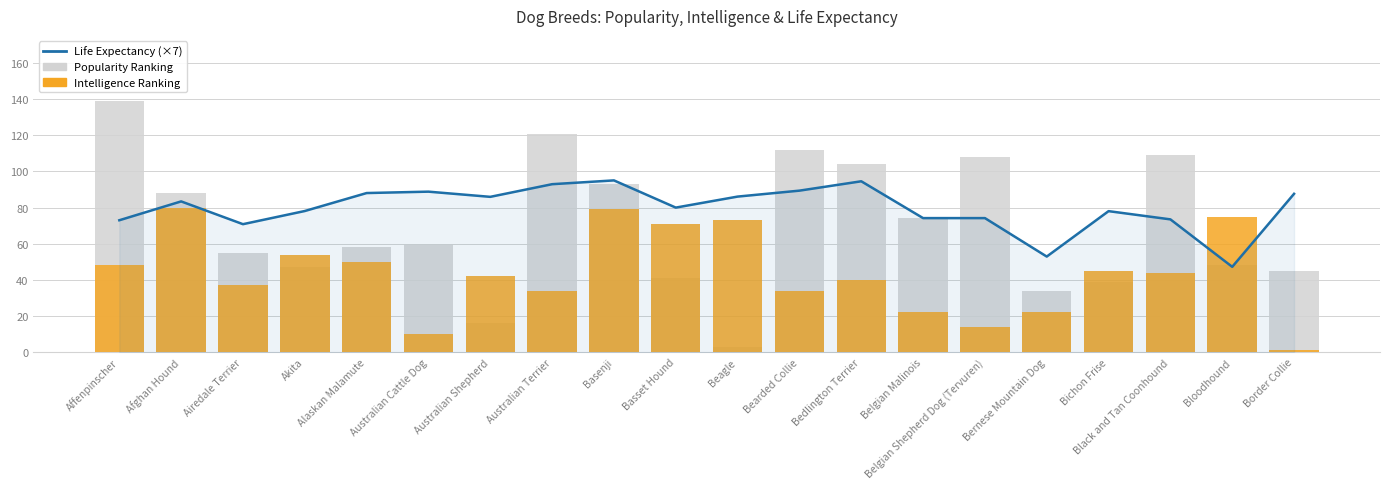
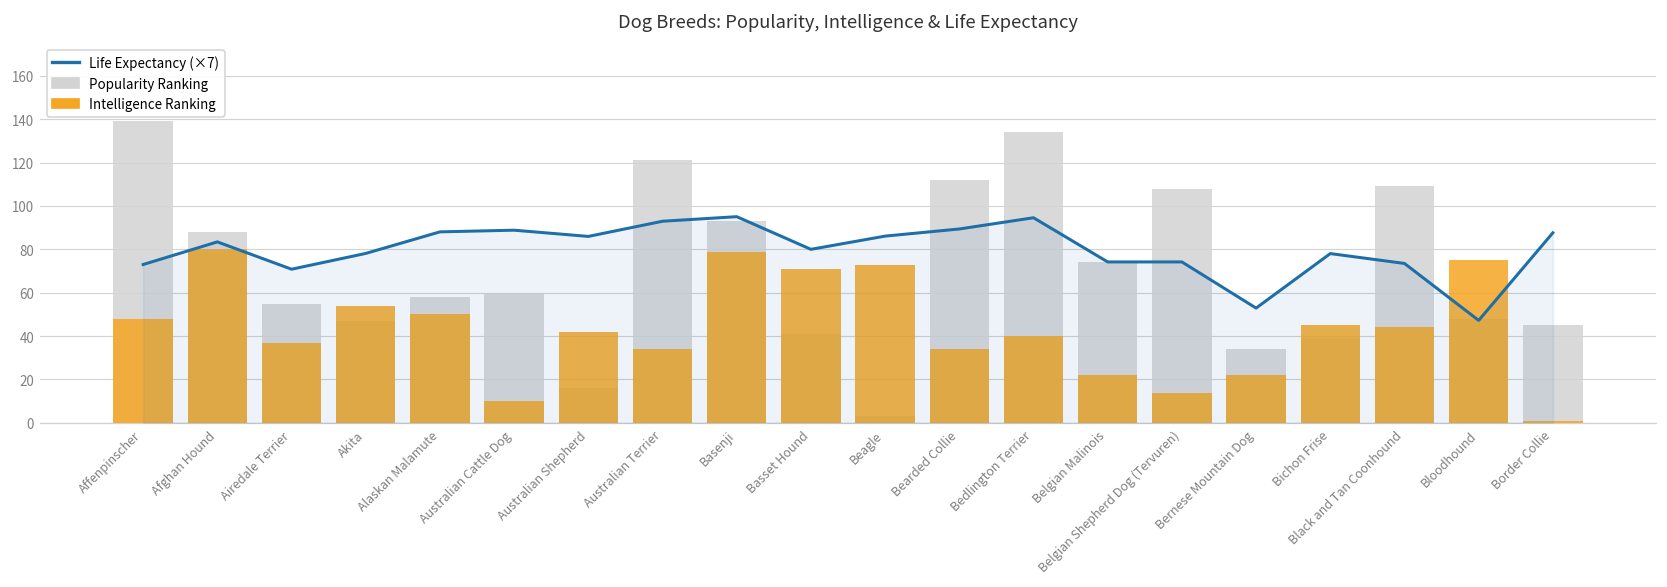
  {
    "Life Expectancy (×7)": {
      "Affenpinscher": 73,
      "Afghan Hound": 83,
      "Airedale Terrier": 71,
      "Akita": 78,
      "Alaskan Malamute": 88,
      "Australian Cattle Dog": 89,
      "Australian Shepherd": 86,
      "Australian Terrier": 93,
      "Basenji": 95,
      "Basset Hound": 80,
      "Beagle": 86,
      "Bearded Collie": 89,
      "Bedlington Terrier": 95,
      "Belgian Malinois": 74,
      "Belgian Shepherd Dog (Tervuren)": 74,
      "Bernese Mountain Dog": 53,
      "Bichon Frise": 78,
      "Black and Tan Coonhound": 74,
      "Bloodhound": 47,
      "Border Collie": 88
    },
    "Popularity Ranking": {
      "Affenpinscher": 139,
      "Afghan Hound": 88,
      "Airedale Terrier": 55,
      "Alaskan Malamute": 58,
      "Australian Cattle Dog": 60,
      "Australian Terrier": 121,
      "Basenji": 93,
      "Bearded Collie": 112,
-     "Bedlington Terrier": 104,
+     "Bedlington Terrier": 134,
      "Belgian Malinois": 74,
      "Belgian Shepherd Dog (Tervuren)": 108,
      "Bernese Mountain Dog": 34,
      "Black and Tan Coonhound": 109,
      "Border Collie": 45
    },
    "Intelligence Ranking": {
      "Akita": 54,
      "Australian Shepherd": 42,
      "Basset Hound": 71,
      "Beagle": 73,
      "Bichon Frise": 45,
      "Bloodhound": 75
    }
  }
